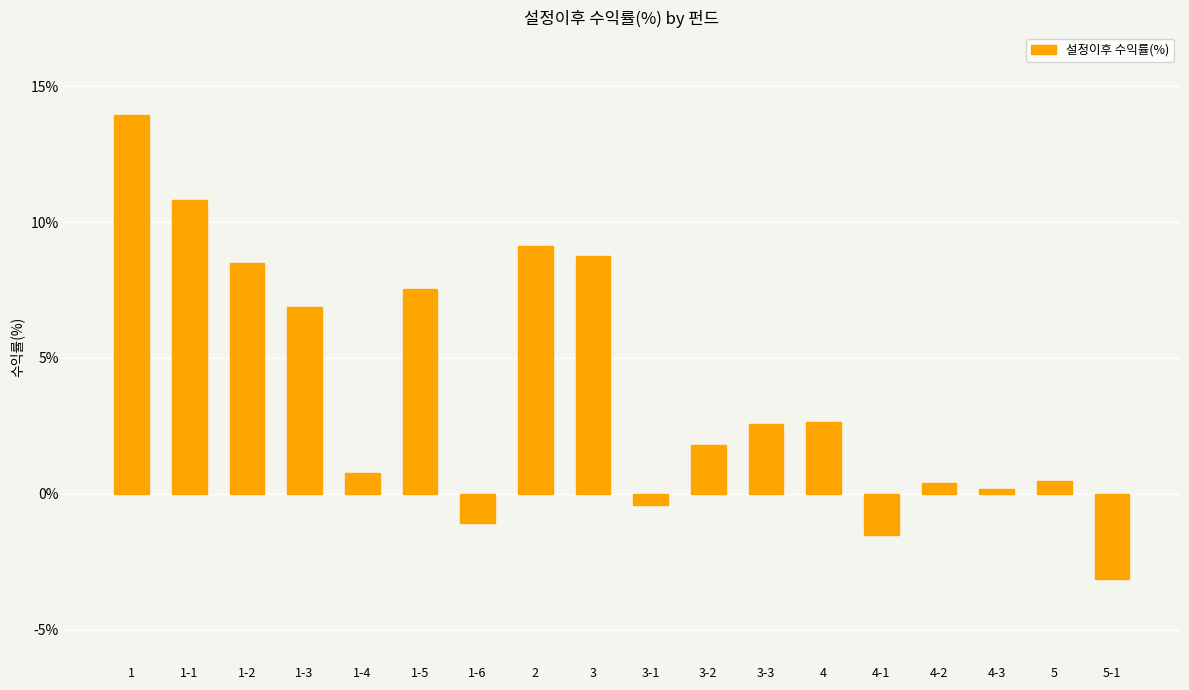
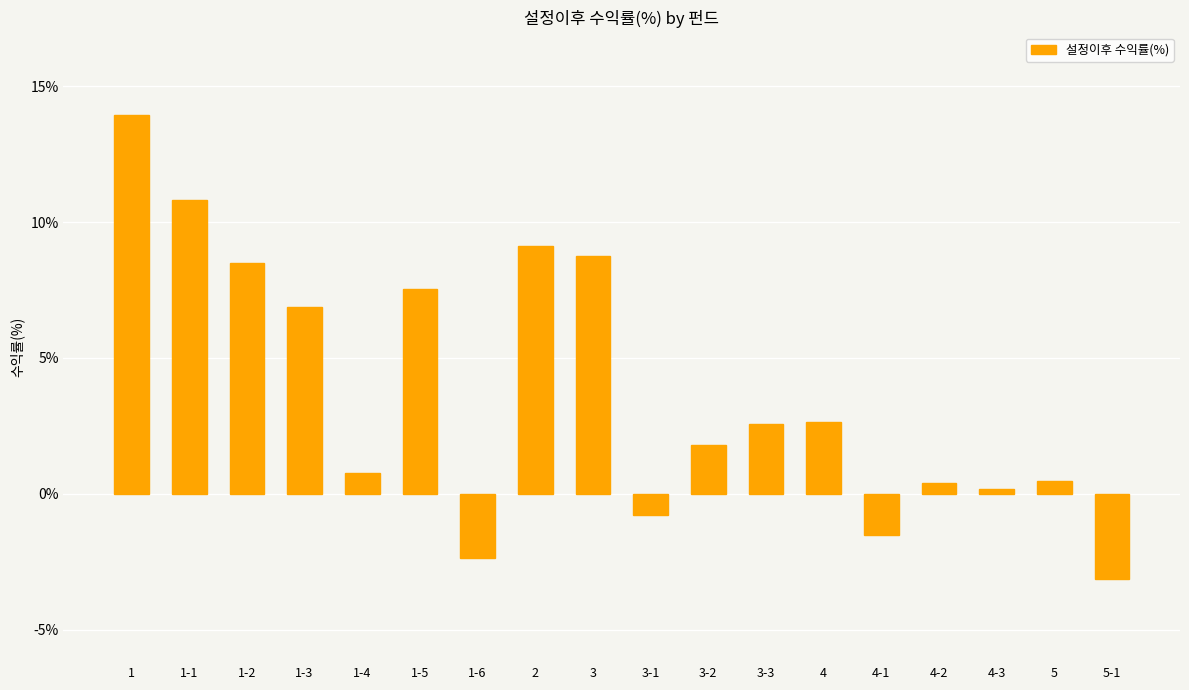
  {
    "1": "13.9%",
    "1-1": "10.8%",
    "1-2": "8.5%",
    "1-3": "6.9%",
    "1-4": "0.8%",
    "1-5": "7.5%",
-   "1-6": "-1.1%",
+   "1-6": "-2.4%",
    "2": "9.1%",
    "3": "8.7%",
-   "3-1": "-0.4%",
+   "3-1": "-0.8%",
    "3-2": "1.8%",
    "3-3": "2.6%",
    "4": "2.6%",
    "4-1": "-1.5%",
    "4-2": "0.4%",
    "4-3": "0.2%",
    "5": "0.5%",
    "5-1": "-3.2%"
  }
